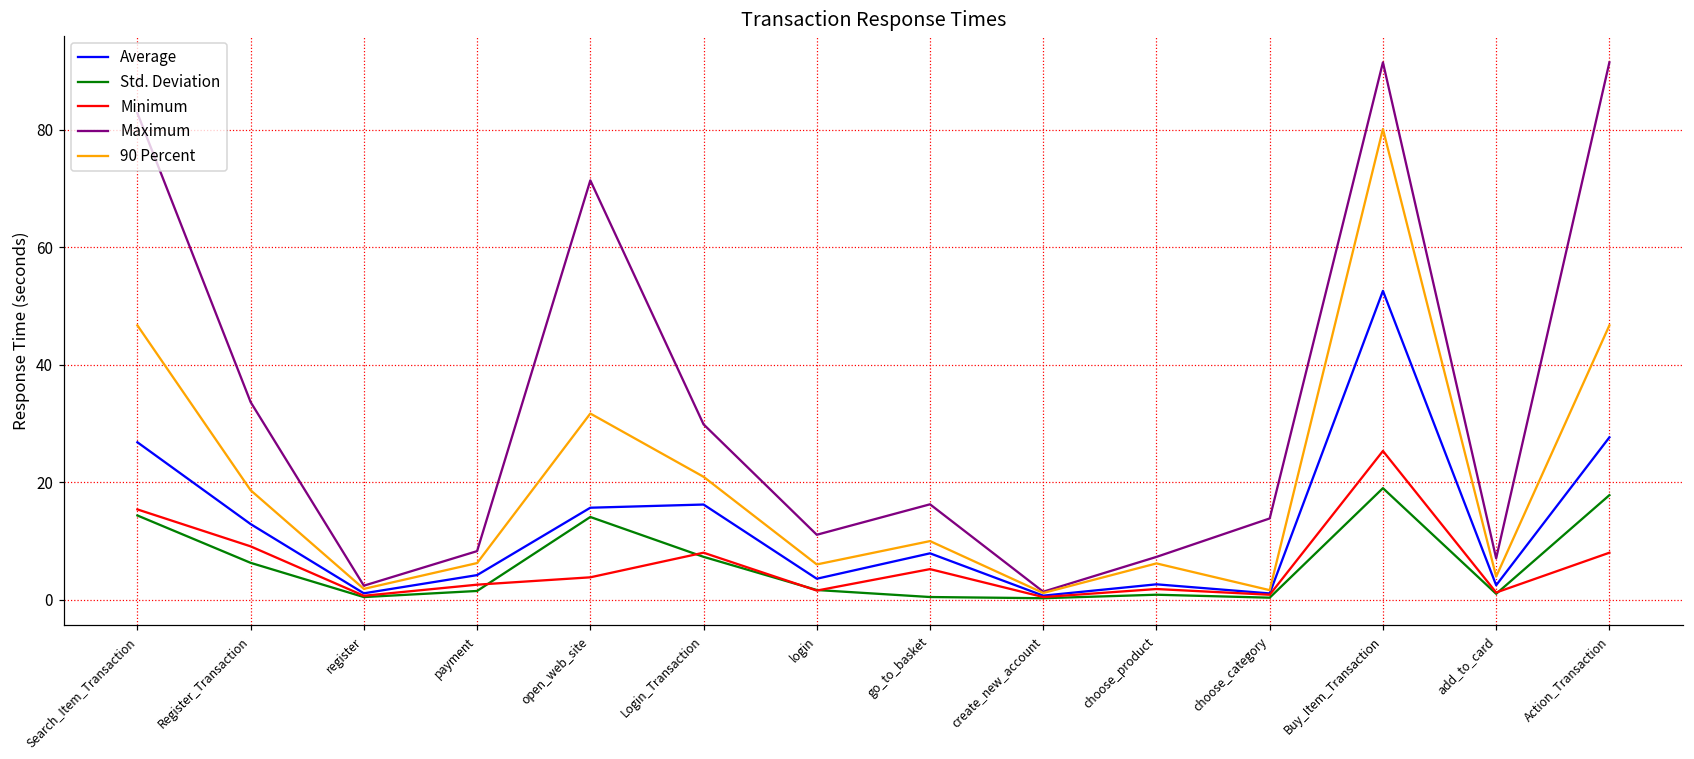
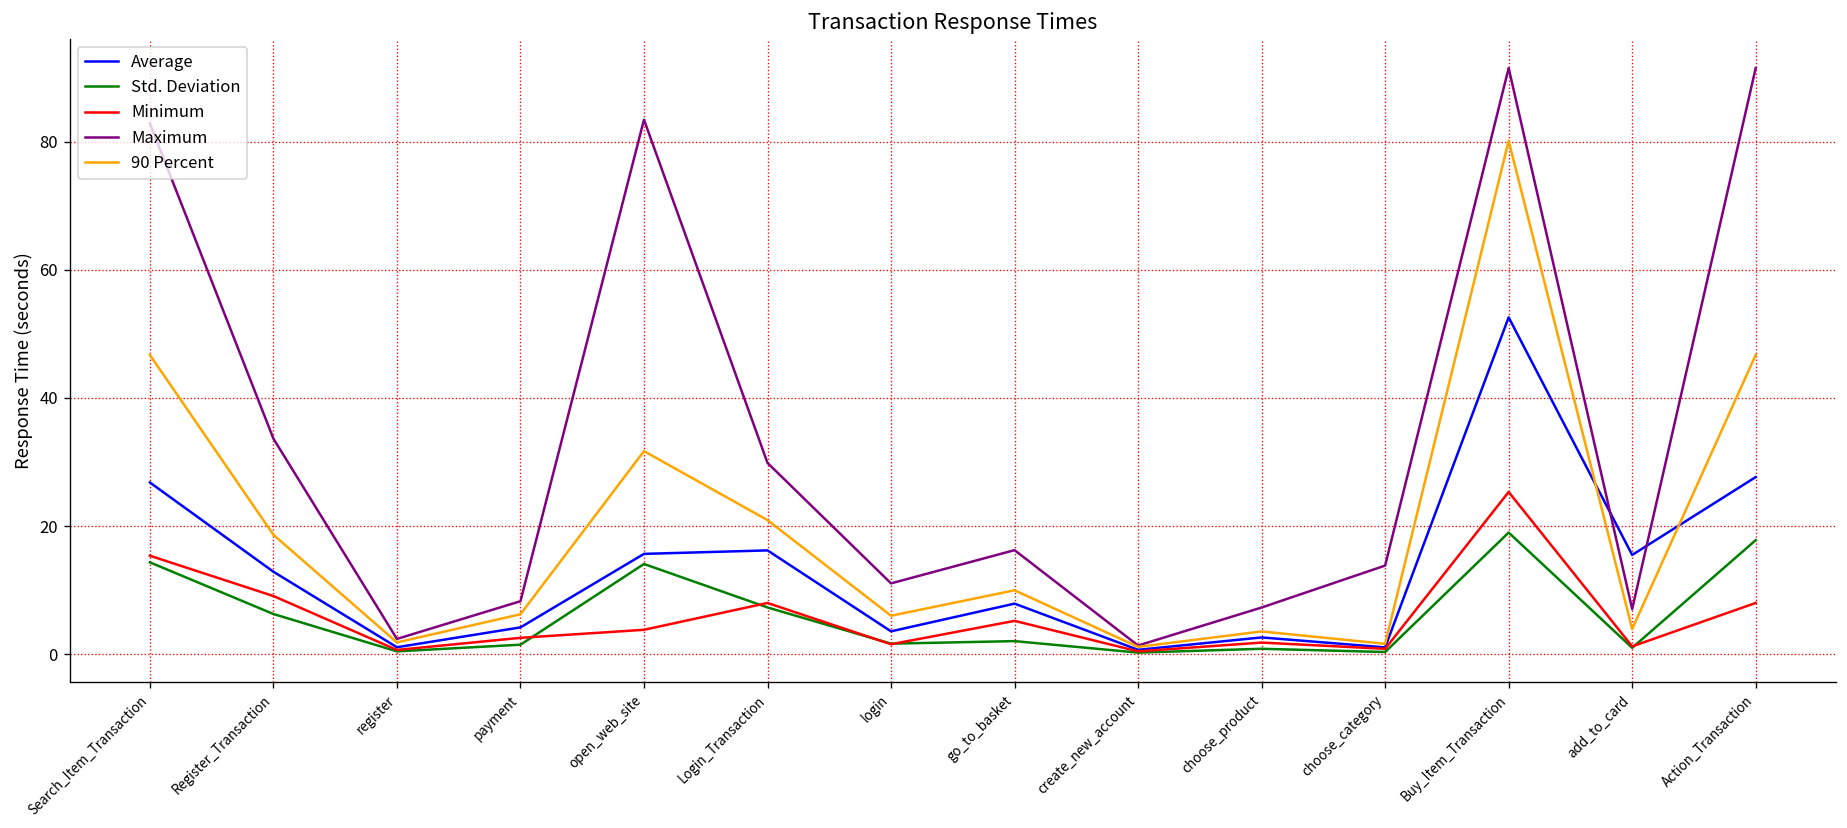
  {
    "Average": {
      "Search_Item_Transaction": 27,
      "Register_Transaction": 13,
      "payment": 4,
      "open_web_site": 16,
      "Login_Transaction": 16,
      "login": 4,
      "go_to_basket": 8,
      "choose_product": 3,
      "Buy_Item_Transaction": 53,
-     "add_to_card": 2,
+     "add_to_card": 16,
      "Action_Transaction": 28
    },
    "Std. Deviation": {
      "Search_Item_Transaction": 14,
      "Register_Transaction": 6,
      "payment": 2,
      "open_web_site": 14,
      "Login_Transaction": 7,
-     "go_to_basket": 0,
+     "go_to_basket": 2,
      "choose_product": 1,
      "choose_category": 0,
      "Buy_Item_Transaction": 19,
      "Action_Transaction": 18
    },
    "Minimum": {
      "Search_Item_Transaction": 15,
      "Register_Transaction": 9,
      "payment": 3,
      "open_web_site": 4,
      "Login_Transaction": 8,
      "go_to_basket": 5,
      "choose_product": 2,
      "Buy_Item_Transaction": 25,
      "Action_Transaction": 8
    },
    "Maximum": {
      "Register_Transaction": 34,
      "register": 2,
      "payment": 8,
-     "open_web_site": 71,
+     "open_web_site": 83,
      "Login_Transaction": 30,
      "login": 11,
      "go_to_basket": 16,
      "choose_product": 7,
      "choose_category": 14,
      "Buy_Item_Transaction": 91,
      "add_to_card": 7,
      "Action_Transaction": 91
    },
    "90 Percent": {
      "Search_Item_Transaction": 47,
      "Register_Transaction": 19,
      "register": 2,
      "payment": 6,
      "open_web_site": 32,
      "Login_Transaction": 21,
      "login": 6,
      "go_to_basket": 10,
-     "choose_product": 6,
+     "choose_product": 4,
      "choose_category": 2,
      "Buy_Item_Transaction": 80,
      "add_to_card": 4,
      "Action_Transaction": 47
    }
  }
